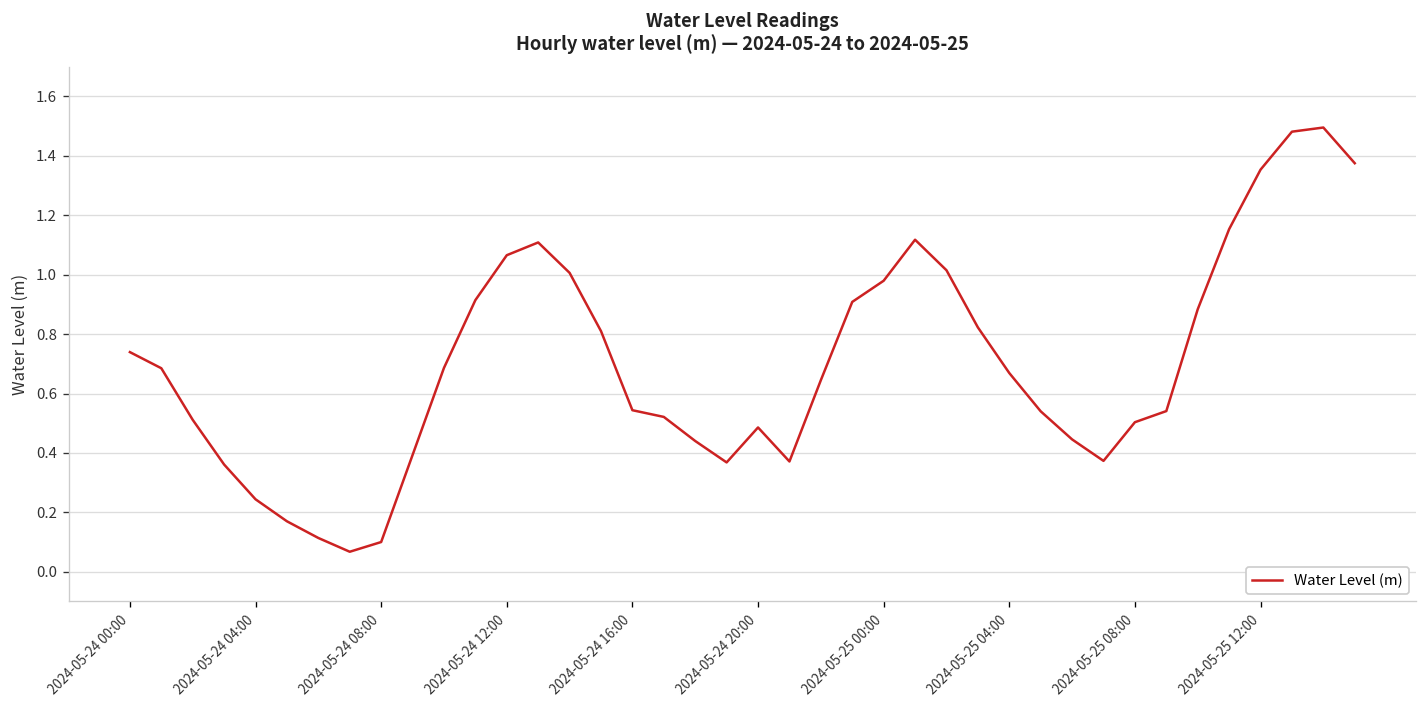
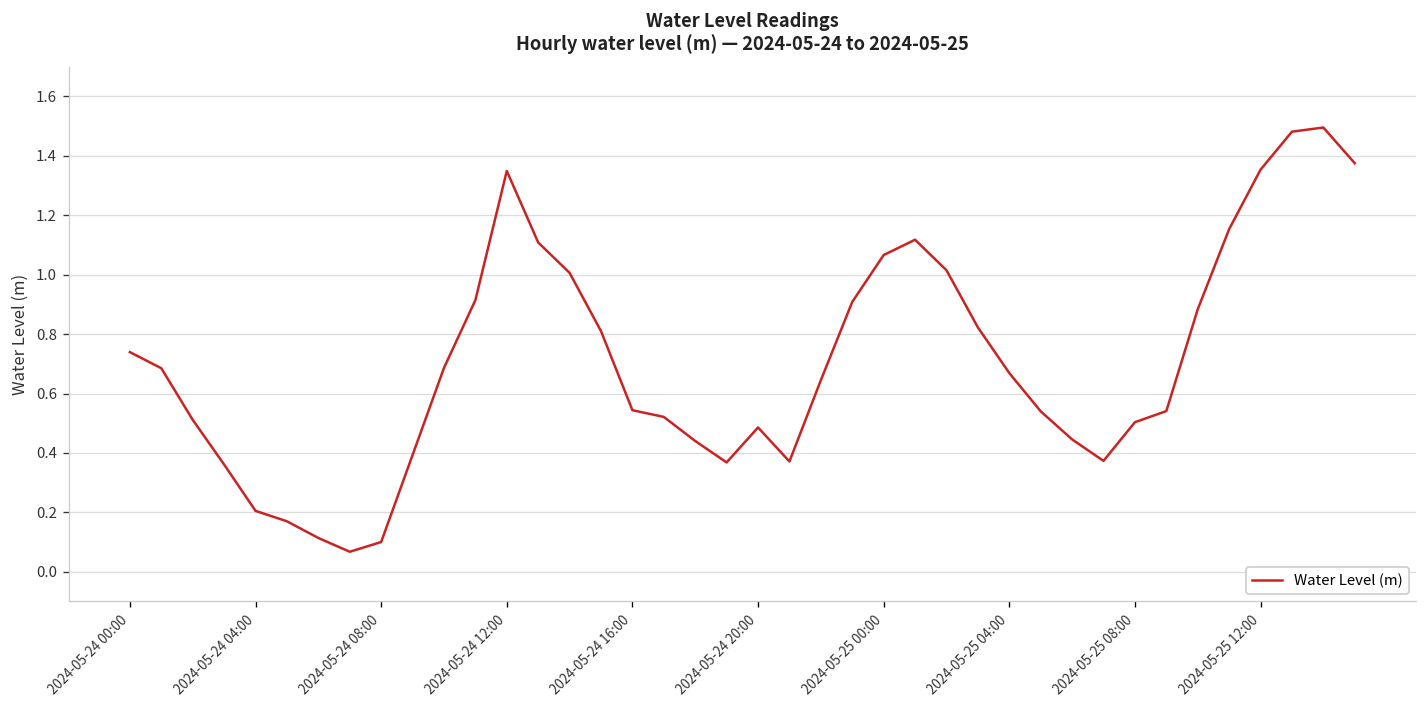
  {
    "2024-05-24 00:00": 0.74,
-   "2024-05-24 04:00": 0.24,
+   "2024-05-24 04:00": 0.20,
    "2024-05-24 08:00": 0.10,
-   "2024-05-24 12:00": 1.07,
+   "2024-05-24 12:00": 1.35,
    "2024-05-24 16:00": 0.54,
    "2024-05-24 20:00": 0.49,
-   "2024-05-25 00:00": 0.98,
+   "2024-05-25 00:00": 1.07,
    "2024-05-25 04:00": 0.67,
    "2024-05-25 08:00": 0.50,
    "2024-05-25 12:00": 1.35
  }
